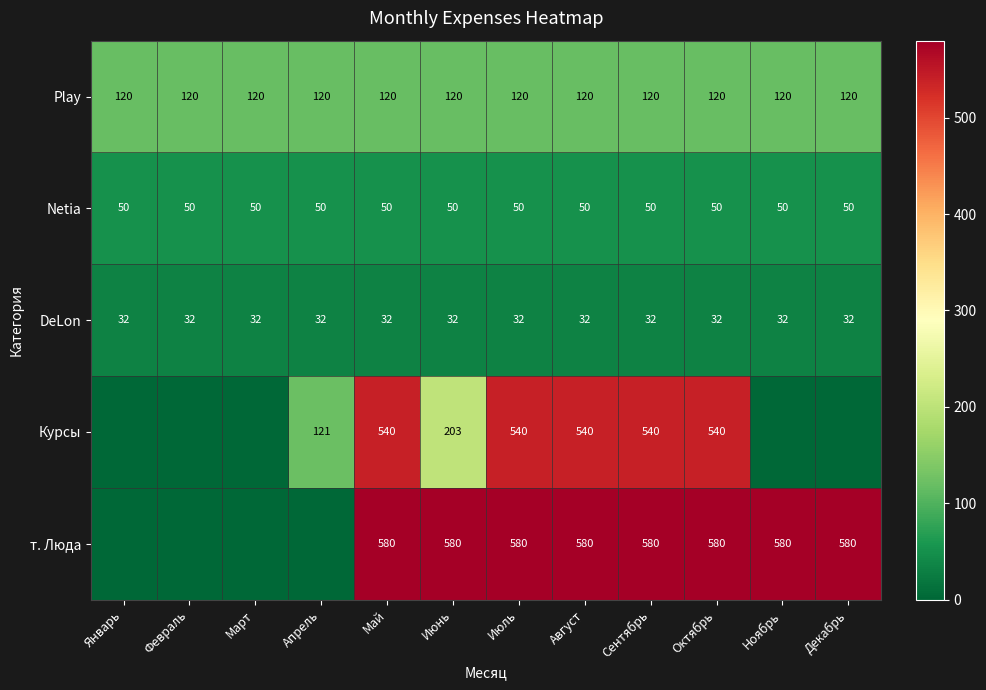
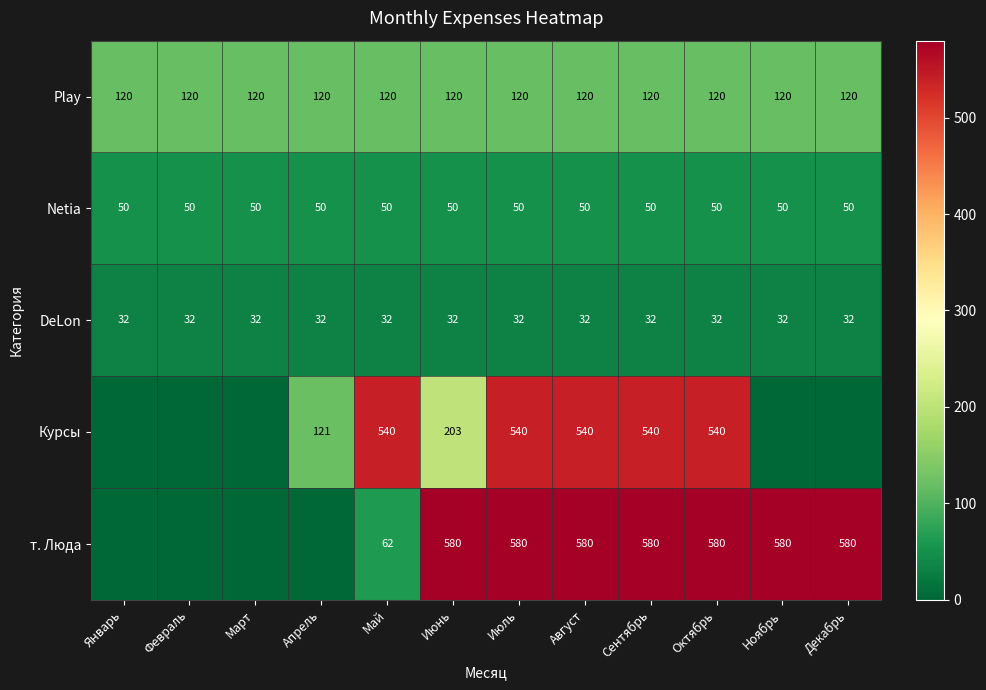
  {
    "Play": {
      "Январь": 120,
      "Февраль": 120,
      "Март": 120,
      "Апрель": 120,
      "Май": 120,
      "Июнь": 120,
      "Июль": 120,
      "Август": 120,
      "Сентябрь": 120,
      "Октябрь": 120,
      "Ноябрь": 120,
      "Декабрь": 120
    },
    "Netia": {
      "Январь": 50,
      "Февраль": 50,
      "Март": 50,
      "Апрель": 50,
      "Май": 50,
      "Июнь": 50,
      "Июль": 50,
      "Август": 50,
      "Сентябрь": 50,
      "Октябрь": 50,
      "Ноябрь": 50,
      "Декабрь": 50
    },
    "DeLon": {
      "Январь": 32,
      "Февраль": 32,
      "Март": 32,
      "Апрель": 32,
      "Май": 32,
      "Июнь": 32,
      "Июль": 32,
      "Август": 32,
      "Сентябрь": 32,
      "Октябрь": 32,
      "Ноябрь": 32,
      "Декабрь": 32
    },
    "Курсы": {
      "Апрель": 121,
      "Май": 540,
      "Июнь": 203,
      "Июль": 540,
      "Август": 540,
      "Сентябрь": 540,
      "Октябрь": 540
    },
    "т. Люда": {
-     "Май": 580,
+     "Май": 62,
      "Июнь": 580,
      "Июль": 580,
      "Август": 580,
      "Сентябрь": 580,
      "Октябрь": 580,
      "Ноябрь": 580,
      "Декабрь": 580
    }
  }
